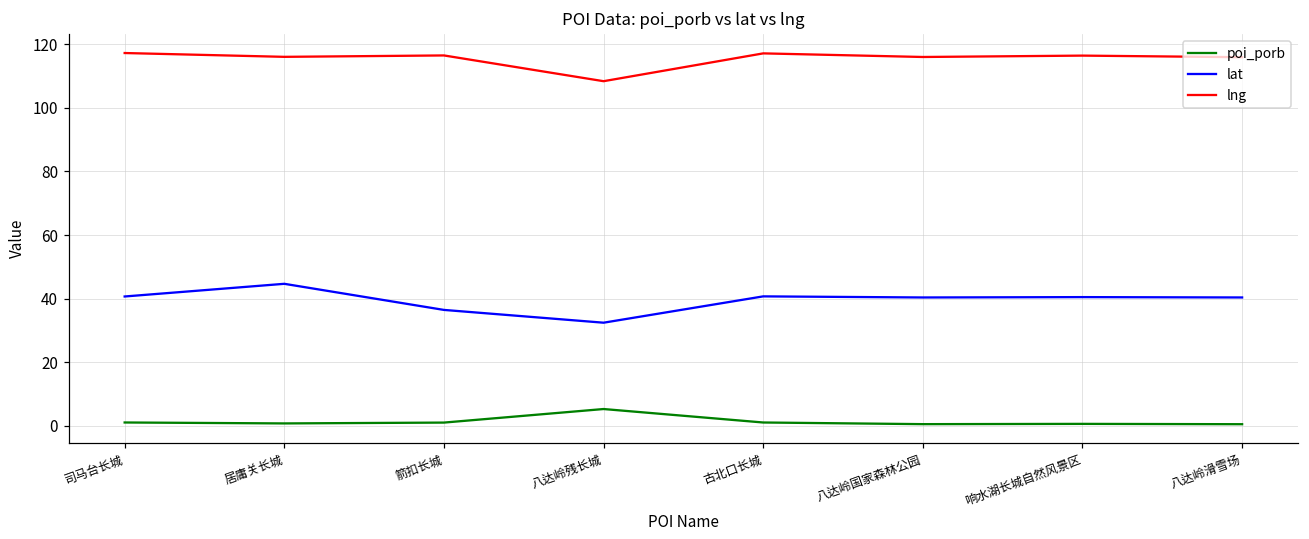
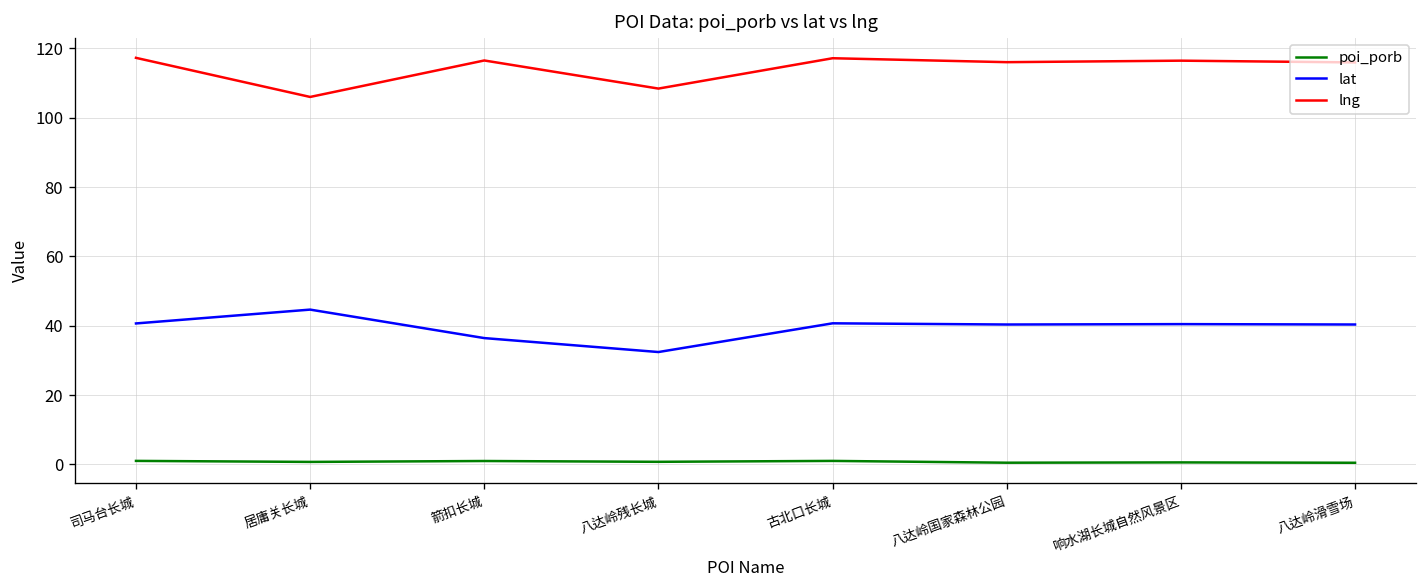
  {
    "poi_porb": {
      "司马台长城": 1,
      "居庸关长城": 1,
      "箭扣长城": 1,
-     "八达岭残长城": 5,
+     "八达岭残长城": 1,
      "古北口长城": 1,
      "八达岭国家森林公园": 0,
      "响水湖长城自然风景区": 1,
      "八达岭滑雪场": 0
    },
    "lat": {
      "司马台长城": 41,
      "居庸关长城": 45,
      "箭扣长城": 36,
      "八达岭残长城": 32,
      "古北口长城": 41,
      "八达岭国家森林公园": 40,
      "响水湖长城自然风景区": 40,
      "八达岭滑雪场": 40
    },
    "lng": {
      "司马台长城": 117,
-     "居庸关长城": 116,
+     "居庸关长城": 106,
      "箭扣长城": 117,
      "八达岭残长城": 108,
      "古北口长城": 117,
      "八达岭国家森林公园": 116,
      "响水湖长城自然风景区": 116
    }
  }
